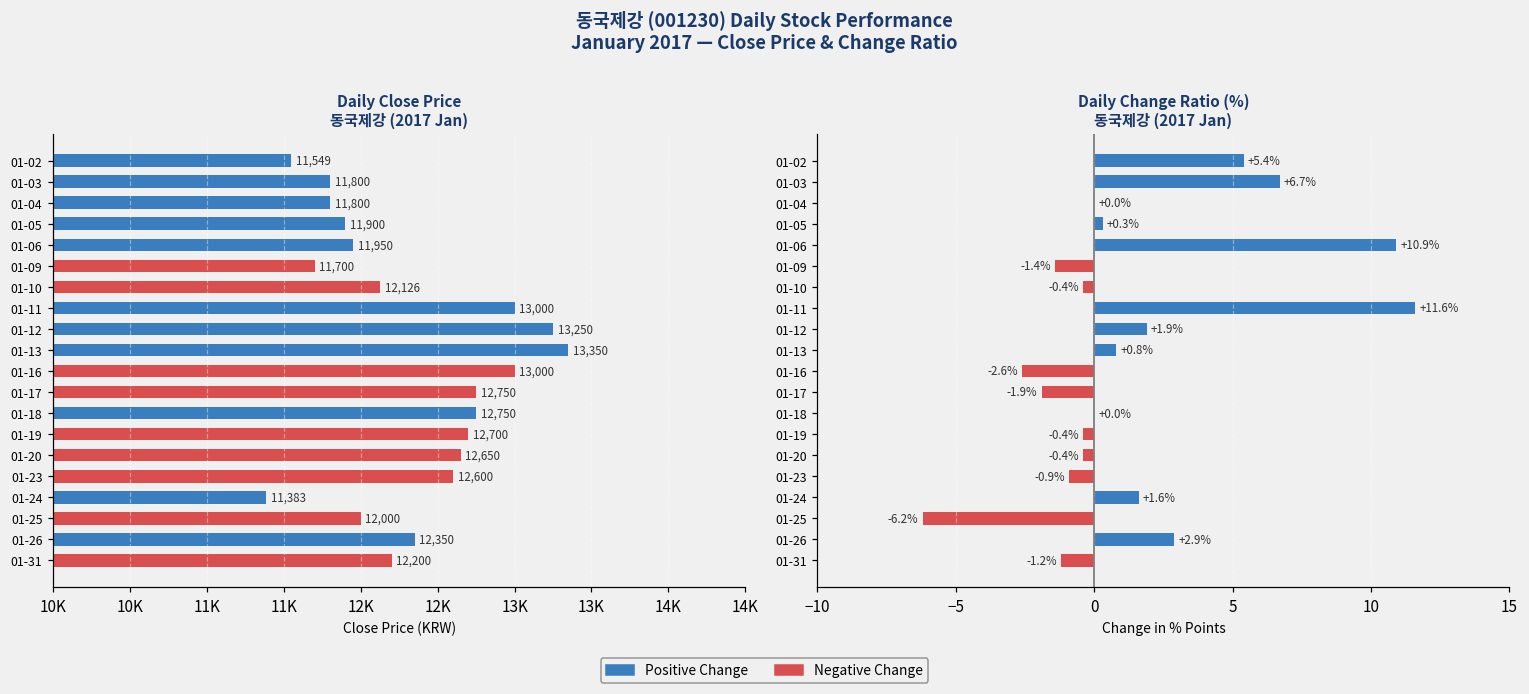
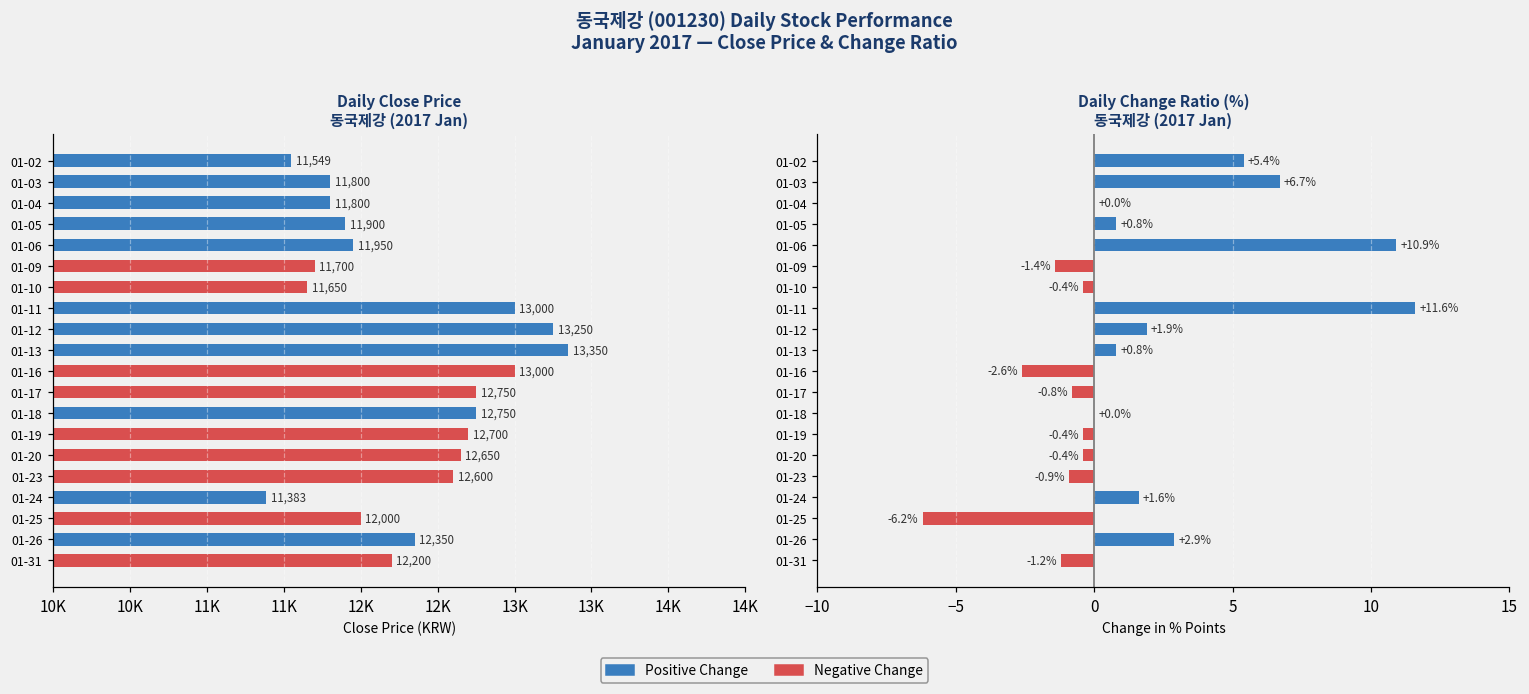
  {
    "Daily Close Price 동국제강 (2017 Jan)": {
      "01-02": "11,549",
      "01-03": "11,800",
      "01-04": "11,800",
      "01-05": "11,900",
      "01-06": "11,950",
      "01-09": "11,700",
-     "01-10": "12,126",
+     "01-10": "11,650",
      "01-11": "13,000",
      "01-12": "13,250",
      "01-13": "13,350",
      "01-16": "13,000",
      "01-17": "12,750",
      "01-18": "12,750",
      "01-19": "12,700",
      "01-20": "12,650",
      "01-23": "12,600",
      "01-24": "11,383",
      "01-25": "12,000",
      "01-26": "12,350",
      "01-31": "12,200"
    },
    "Daily Change Ratio (%) 동국제강 (2017 Jan)": {
      "01-02": "+5.4%",
      "01-03": "+6.7%",
      "01-04": "+0.0%",
-     "01-05": "+0.3%",
+     "01-05": "+0.8%",
      "01-06": "+10.9%",
      "01-09": "-1.4%",
      "01-10": "-0.4%",
      "01-11": "+11.6%",
      "01-12": "+1.9%",
      "01-13": "+0.8%",
      "01-16": "-2.6%",
-     "01-17": "-1.9%",
+     "01-17": "-0.8%",
      "01-18": "+0.0%",
      "01-19": "-0.4%",
      "01-20": "-0.4%",
      "01-23": "-0.9%",
      "01-24": "+1.6%",
      "01-25": "-6.2%",
      "01-26": "+2.9%",
      "01-31": "-1.2%"
    }
  }
